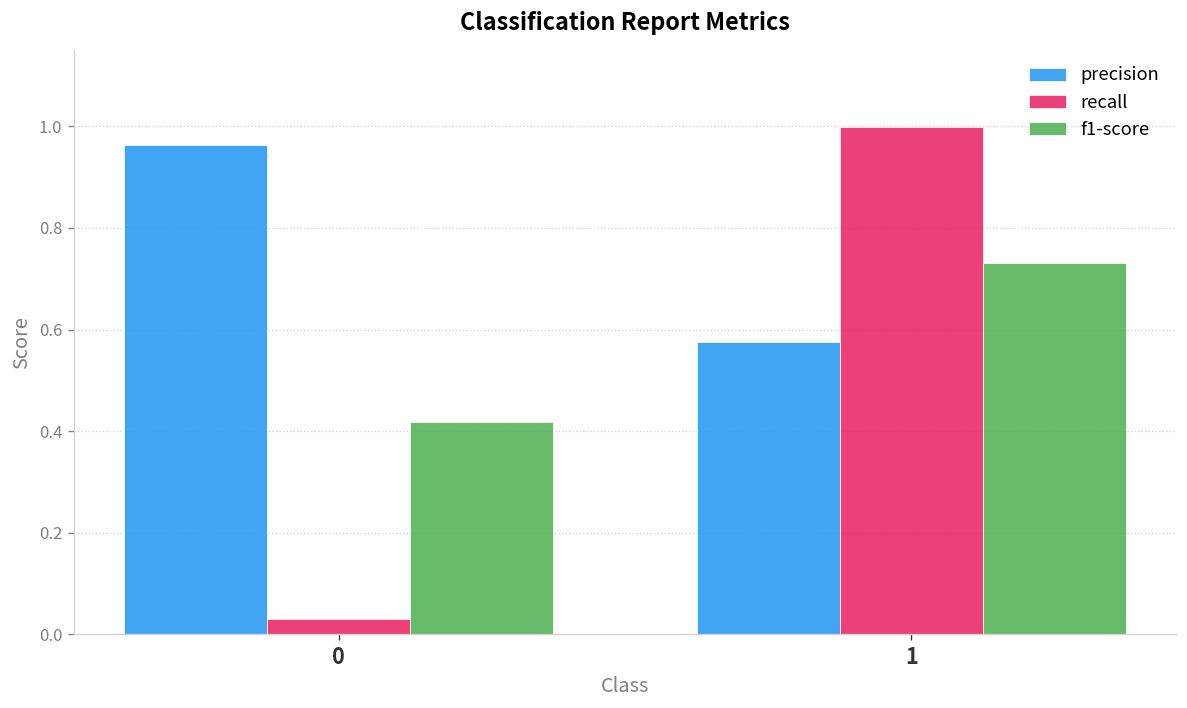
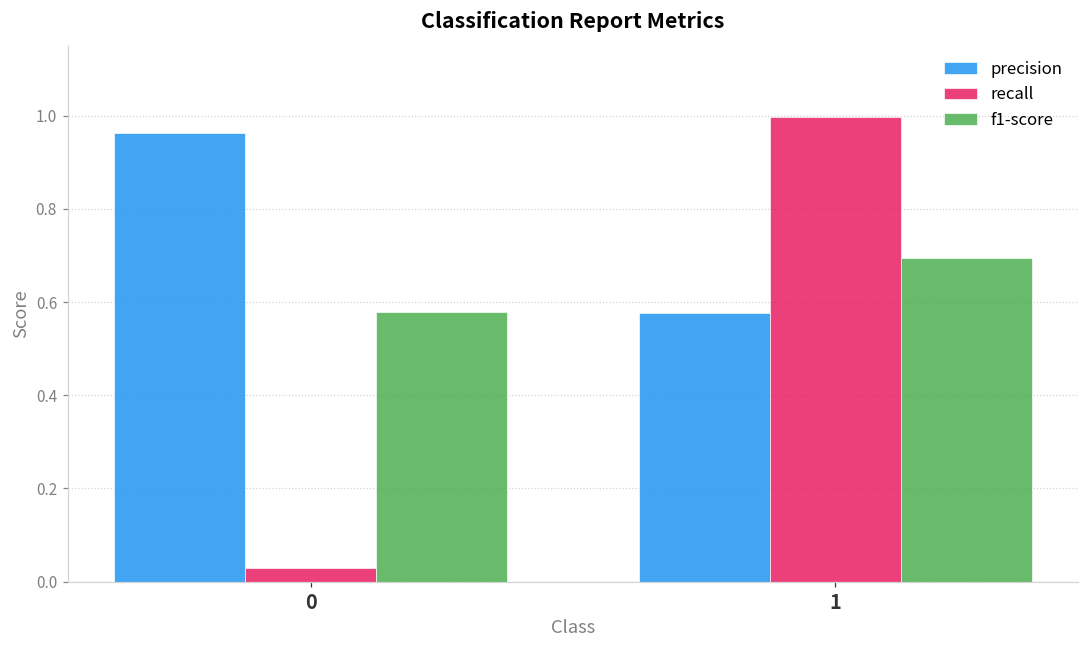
  {
    "precision": {
      "0": 0.96,
      "1": 0.58
    },
    "recall": {
      "0": 0.03,
      "1": 1.00
    },
    "f1-score": {
-     "0": 0.42,
-     "1": 0.73
+     "0": 0.58,
+     "1": 0.70
    }
  }
